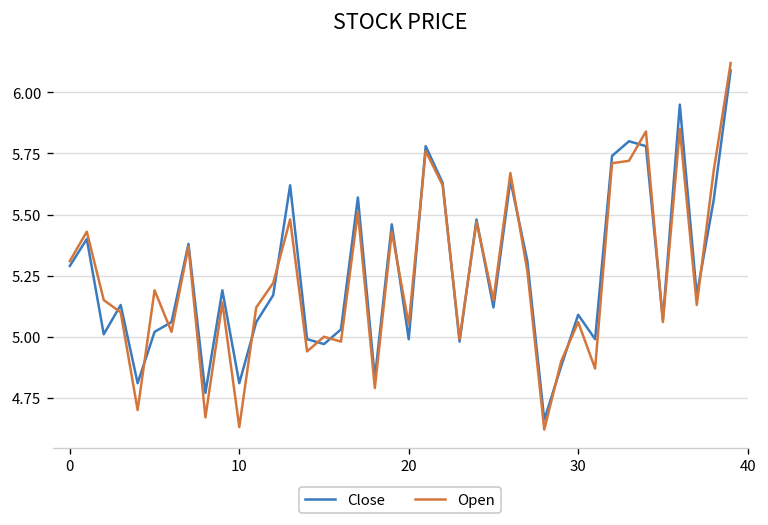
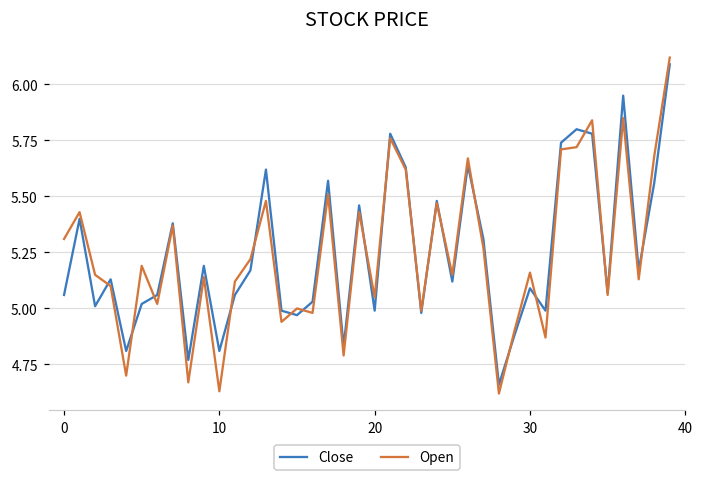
  {
    "Close": {
-     "0": 5.29,
+     "0": 5.06,
      "10": 4.81,
      "20": 4.99,
      "30": 5.09
    },
    "Open": {
      "0": 5.31,
      "10": 4.63,
      "20": 5.05,
-     "30": 5.06
+     "30": 5.16
    }
  }
